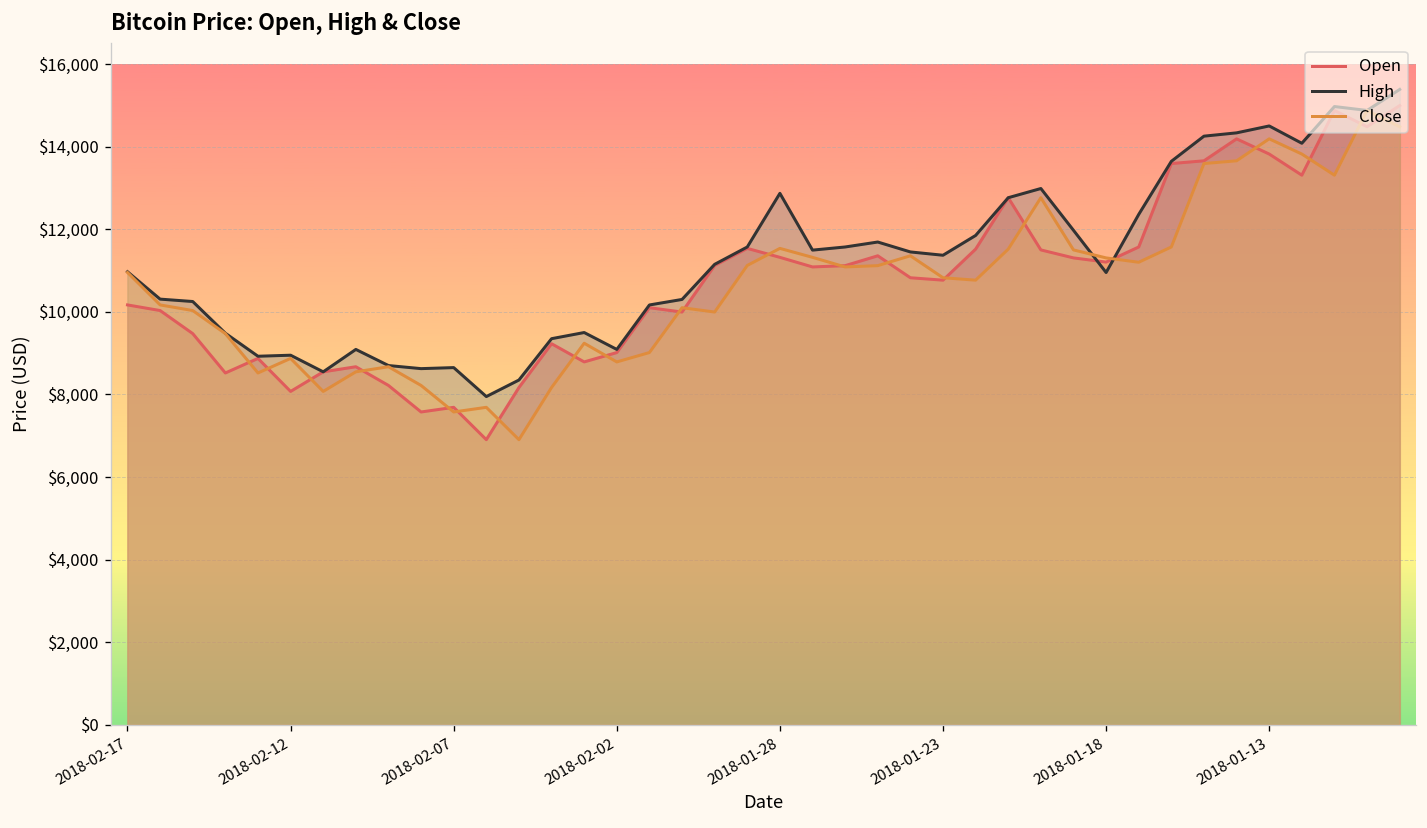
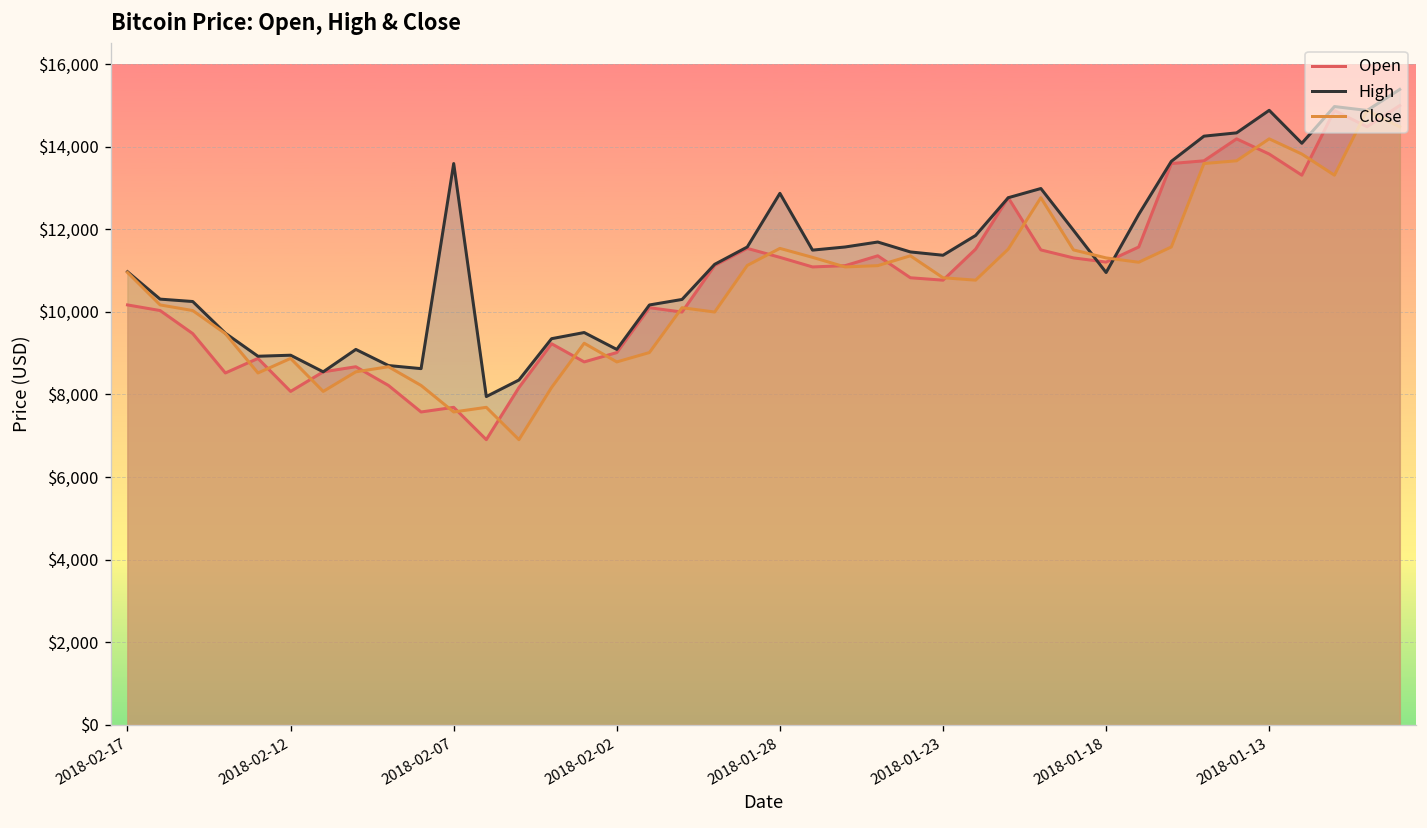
  {
    "High": {
      "2018-02-12": "$9,000",
-     "2018-02-07": "$8,700",
+     "2018-02-07": "$13,600",
      "2018-02-02": "$9,100",
      "2018-01-28": "$12,900",
      "2018-01-23": "$11,400",
      "2018-01-18": "$11,000",
-     "2018-01-13": "$14,500"
+     "2018-01-13": "$14,900"
    }
  }
